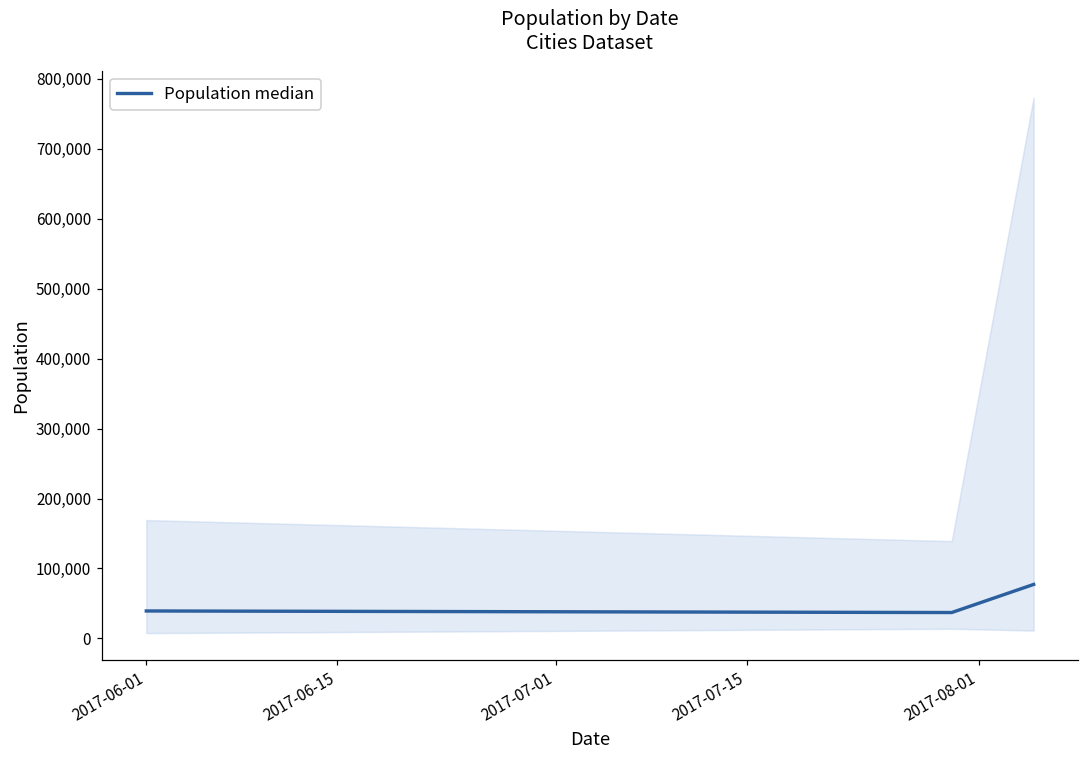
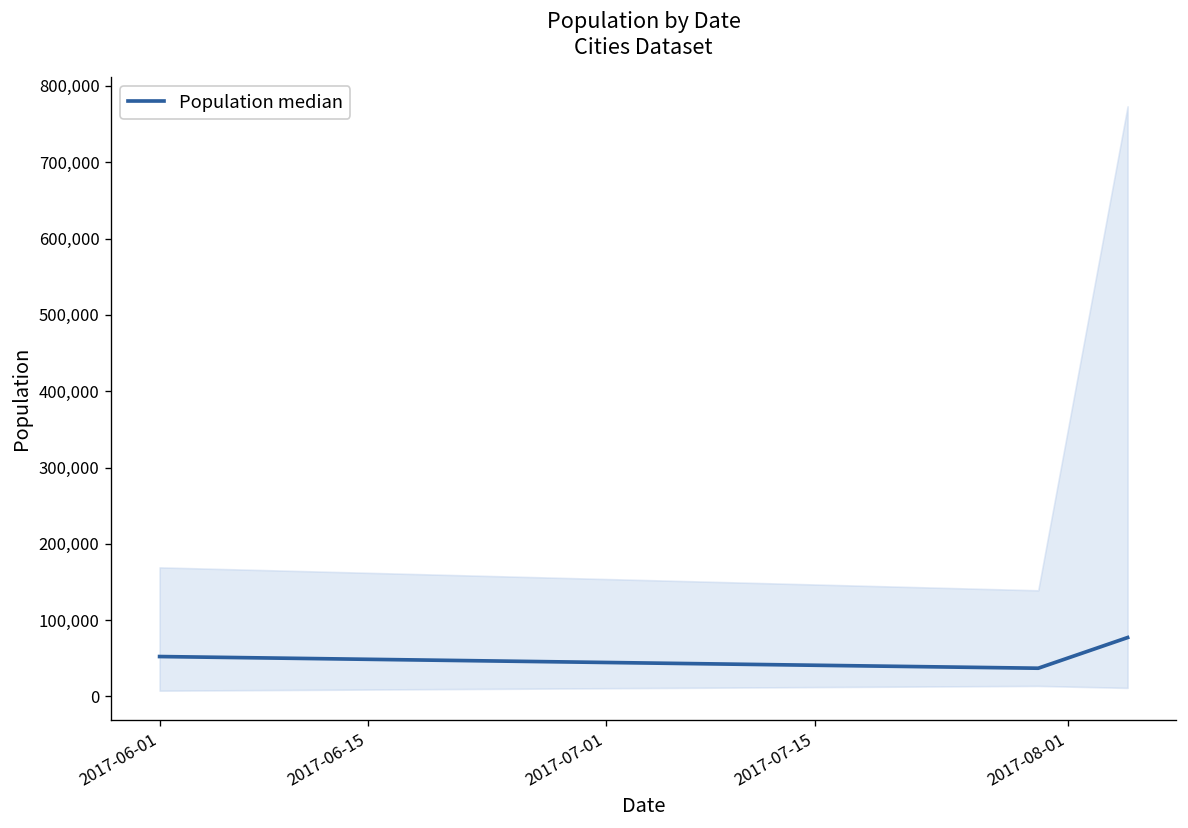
  {
    "Population median": {
-     "2017-06-01": "40,000"
+     "2017-06-01": "50,000"
    }
  }
